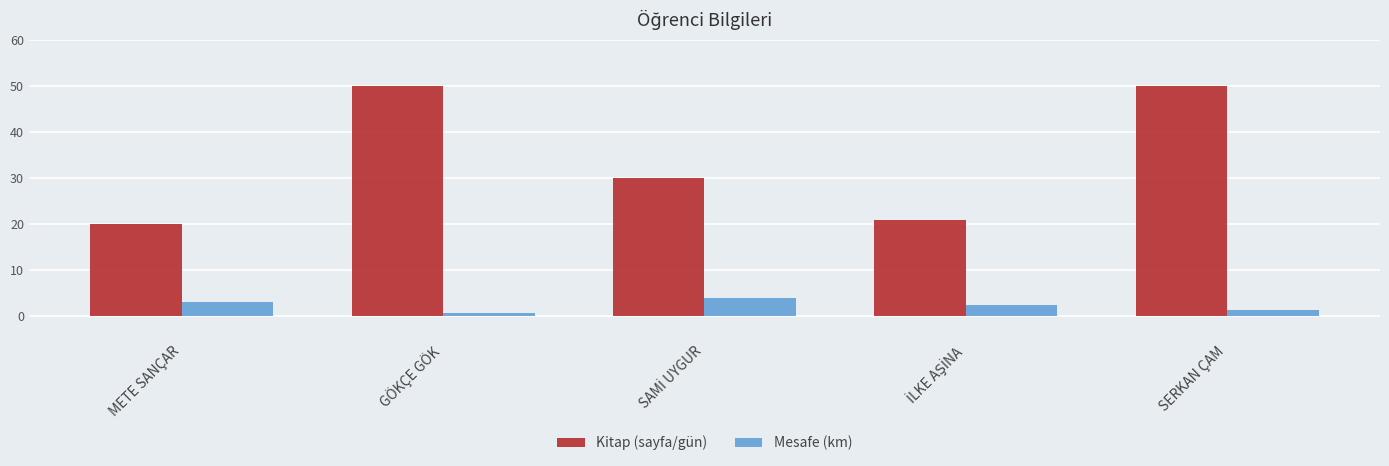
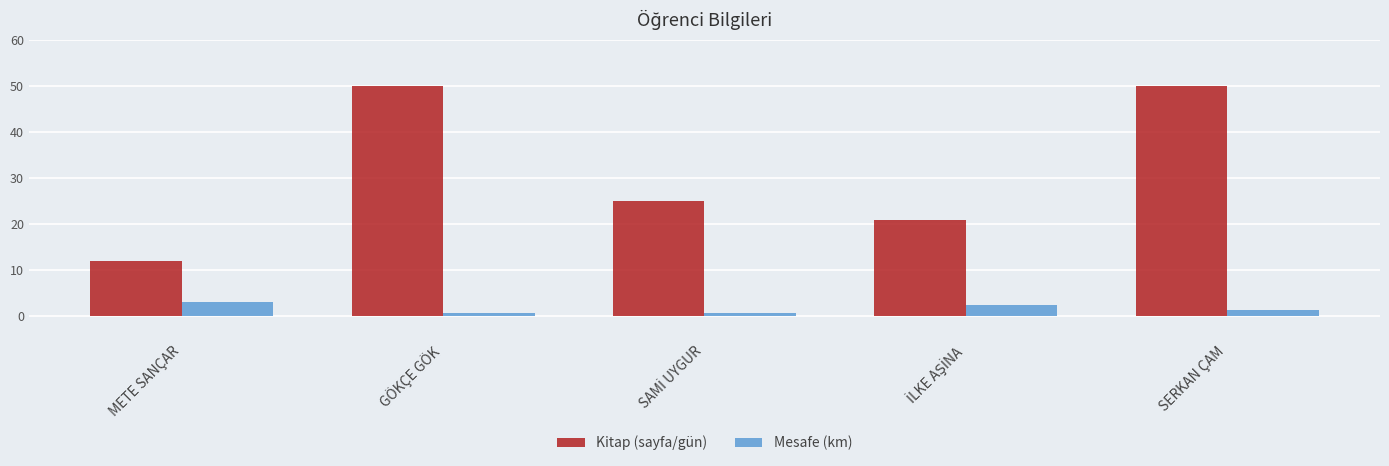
  {
    "Kitap (sayfa/gün)": {
-     "METE SANÇAR": 20,
+     "METE SANÇAR": 12,
      "GÖKÇE GÖK": 50,
-     "SAMİ UYGUR": 30,
+     "SAMİ UYGUR": 25,
      "İLKE AŞİNA": 21,
      "SERKAN ÇAM": 50
    },
    "Mesafe (km)": {
      "METE SANÇAR": 3,
      "GÖKÇE GÖK": 1,
-     "SAMİ UYGUR": 4,
+     "SAMİ UYGUR": 1,
      "İLKE AŞİNA": 3,
      "SERKAN ÇAM": 1
    }
  }
